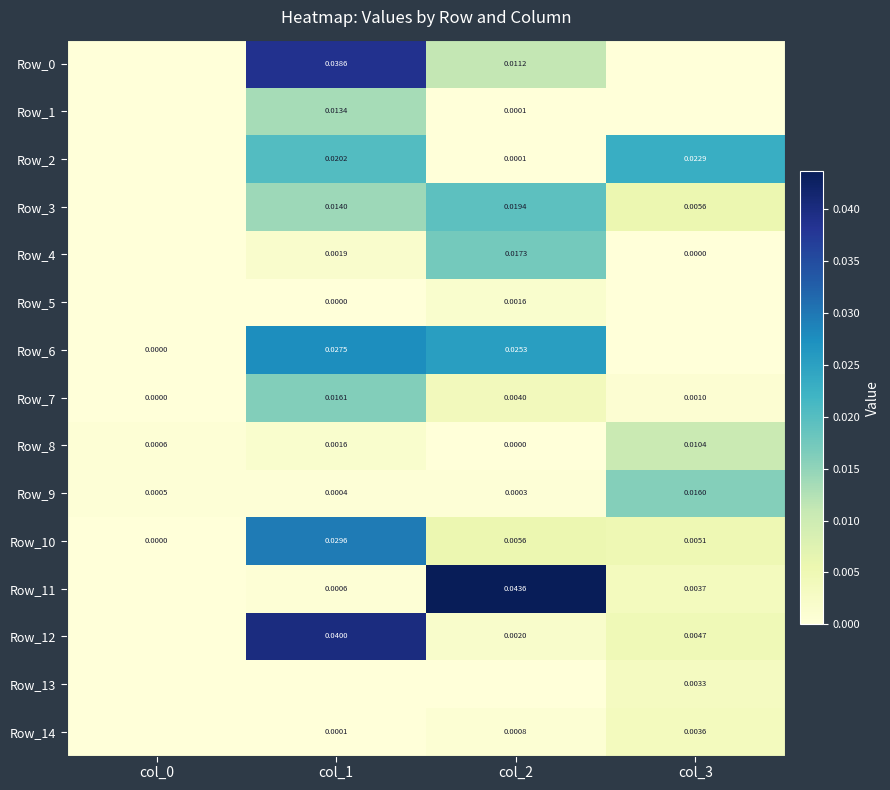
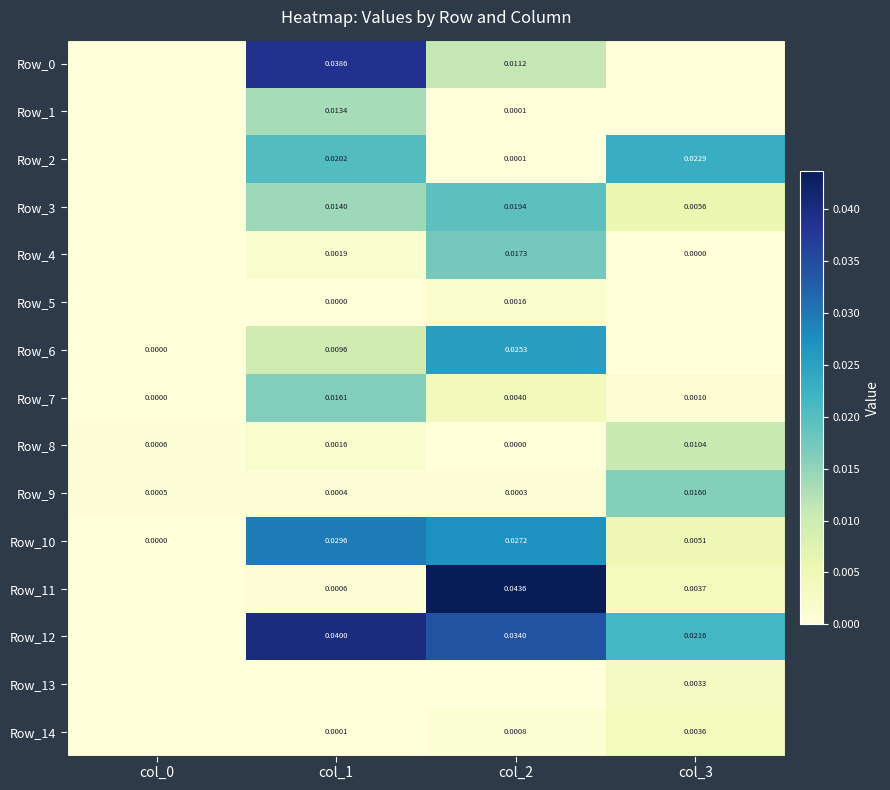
  {
    "Row_0": {
      "col_1": 0.0386,
      "col_2": 0.0112
    },
    "Row_1": {
      "col_1": 0.0134,
      "col_2": 0.0001
    },
    "Row_2": {
      "col_1": 0.0202,
      "col_2": 0.0001,
      "col_3": 0.0229
    },
    "Row_3": {
      "col_1": 0.0140,
      "col_2": 0.0194,
      "col_3": 0.0056
    },
    "Row_4": {
      "col_1": 0.0019,
      "col_2": 0.0173,
      "col_3": 0.0000
    },
    "Row_5": {
      "col_1": 0.0000,
      "col_2": 0.0016
    },
    "Row_6": {
      "col_0": 0.0000,
-     "col_1": 0.0275,
+     "col_1": 0.0096,
      "col_2": 0.0253
    },
    "Row_7": {
      "col_0": 0.0000,
      "col_1": 0.0161,
      "col_2": 0.0040,
      "col_3": 0.0010
    },
    "Row_8": {
      "col_0": 0.0006,
      "col_1": 0.0016,
      "col_2": 0.0000,
      "col_3": 0.0104
    },
    "Row_9": {
      "col_0": 0.0005,
      "col_1": 0.0004,
      "col_2": 0.0003,
      "col_3": 0.0160
    },
    "Row_10": {
      "col_0": 0.0000,
      "col_1": 0.0296,
-     "col_2": 0.0056,
+     "col_2": 0.0272,
      "col_3": 0.0051
    },
    "Row_11": {
      "col_1": 0.0006,
      "col_2": 0.0436,
      "col_3": 0.0037
    },
    "Row_12": {
      "col_1": 0.0400,
-     "col_2": 0.0020,
-     "col_3": 0.0047
+     "col_2": 0.0340,
+     "col_3": 0.0216
    },
    "Row_13": {
      "col_3": 0.0033
    },
    "Row_14": {
      "col_1": 0.0001,
      "col_2": 0.0008,
      "col_3": 0.0036
    }
  }
